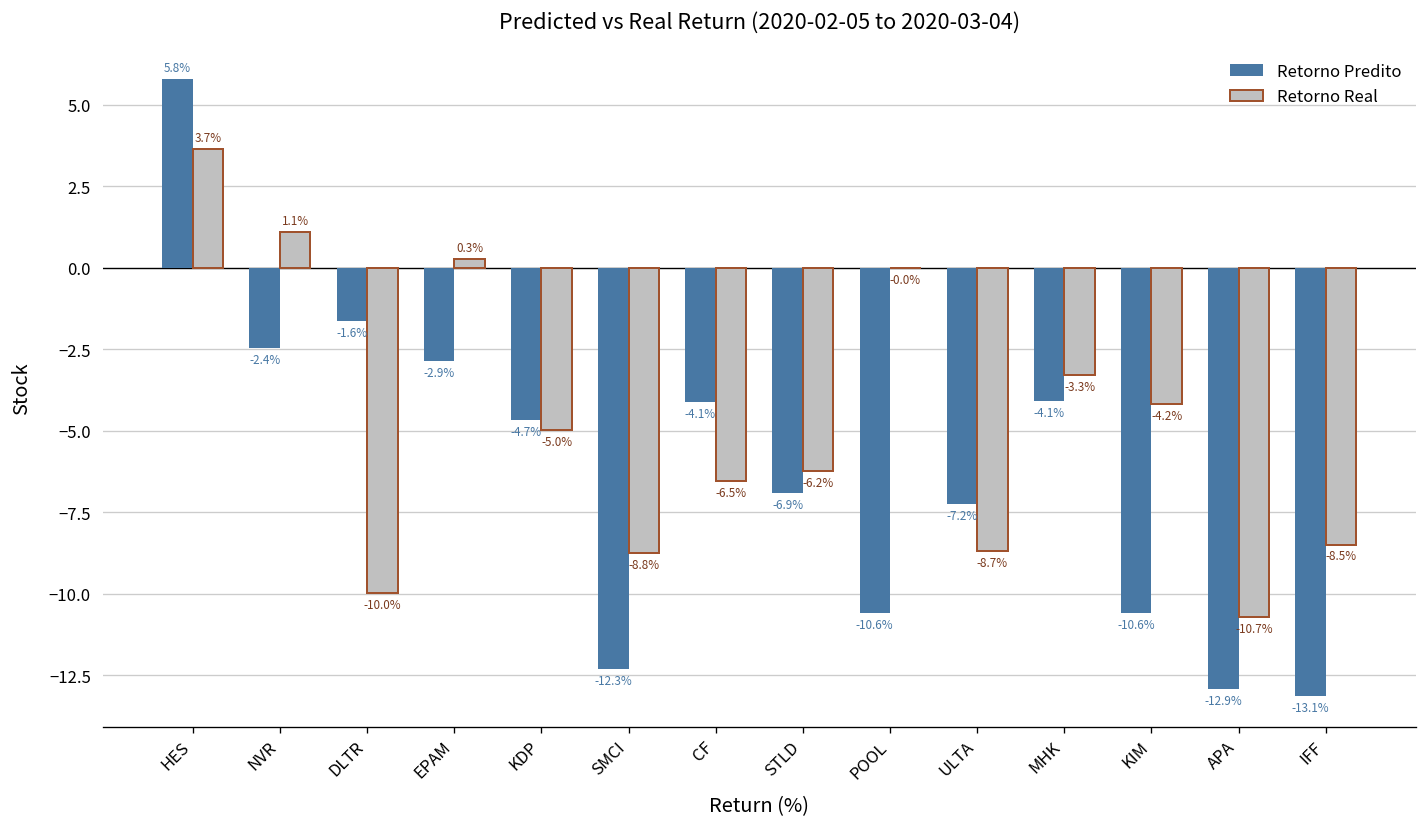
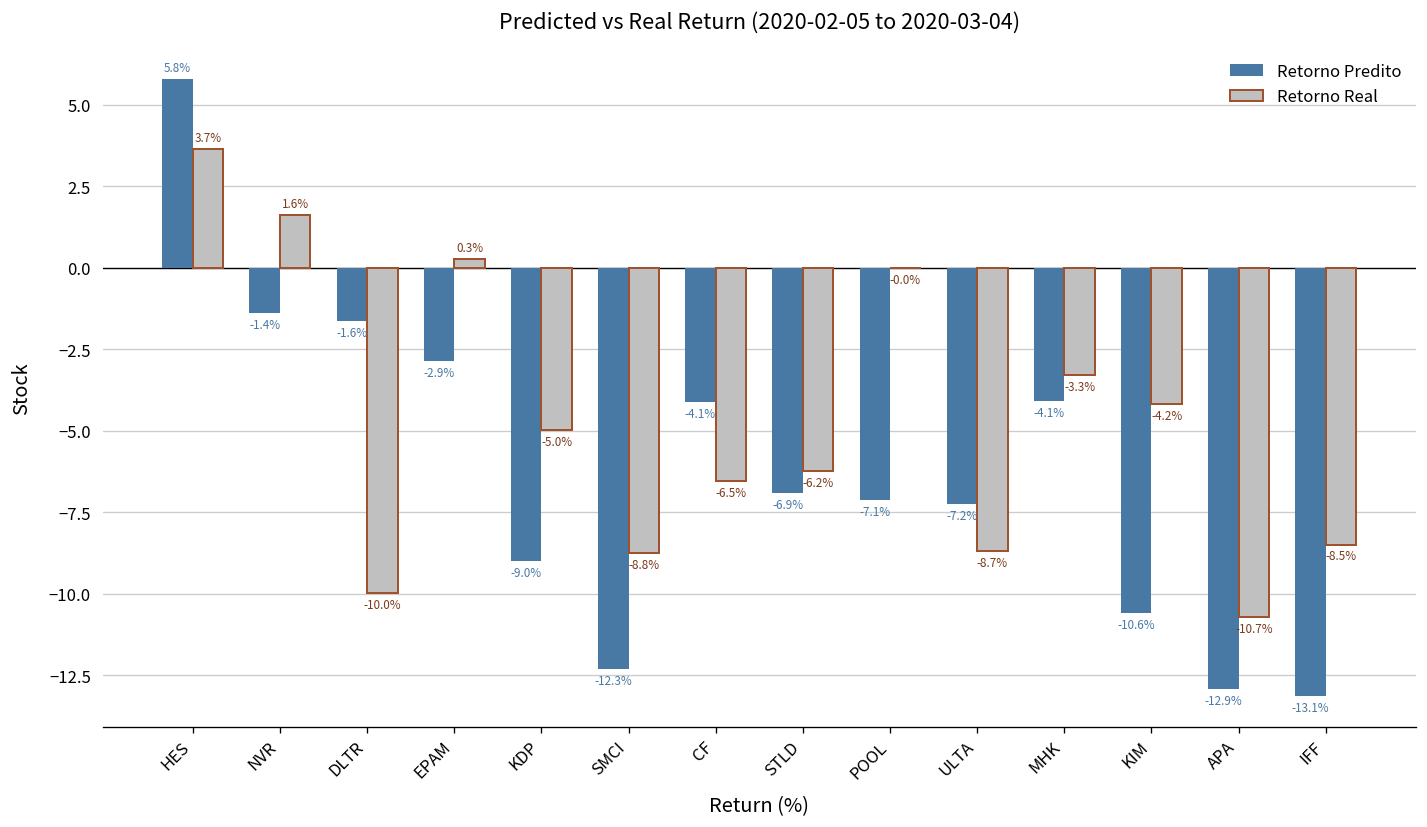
  {
    "Retorno Predito": {
      "HES": "5.8%",
-     "NVR": "-2.4%",
+     "NVR": "-1.4%",
      "DLTR": "-1.6%",
      "EPAM": "-2.9%",
-     "KDP": "-4.7%",
+     "KDP": "-9.0%",
      "SMCI": "-12.3%",
      "CF": "-4.1%",
      "STLD": "-6.9%",
-     "POOL": "-10.6%",
+     "POOL": "-7.1%",
      "ULTA": "-7.2%",
      "MHK": "-4.1%",
      "KIM": "-10.6%",
      "APA": "-12.9%",
      "IFF": "-13.1%"
    },
    "Retorno Real": {
      "HES": "3.7%",
-     "NVR": "1.1%",
+     "NVR": "1.6%",
      "DLTR": "-10.0%",
      "EPAM": "0.3%",
      "KDP": "-5.0%",
      "SMCI": "-8.8%",
      "CF": "-6.5%",
      "STLD": "-6.2%",
      "POOL": "-0.0%",
      "ULTA": "-8.7%",
      "MHK": "-3.3%",
      "KIM": "-4.2%",
      "APA": "-10.7%",
      "IFF": "-8.5%"
    }
  }
